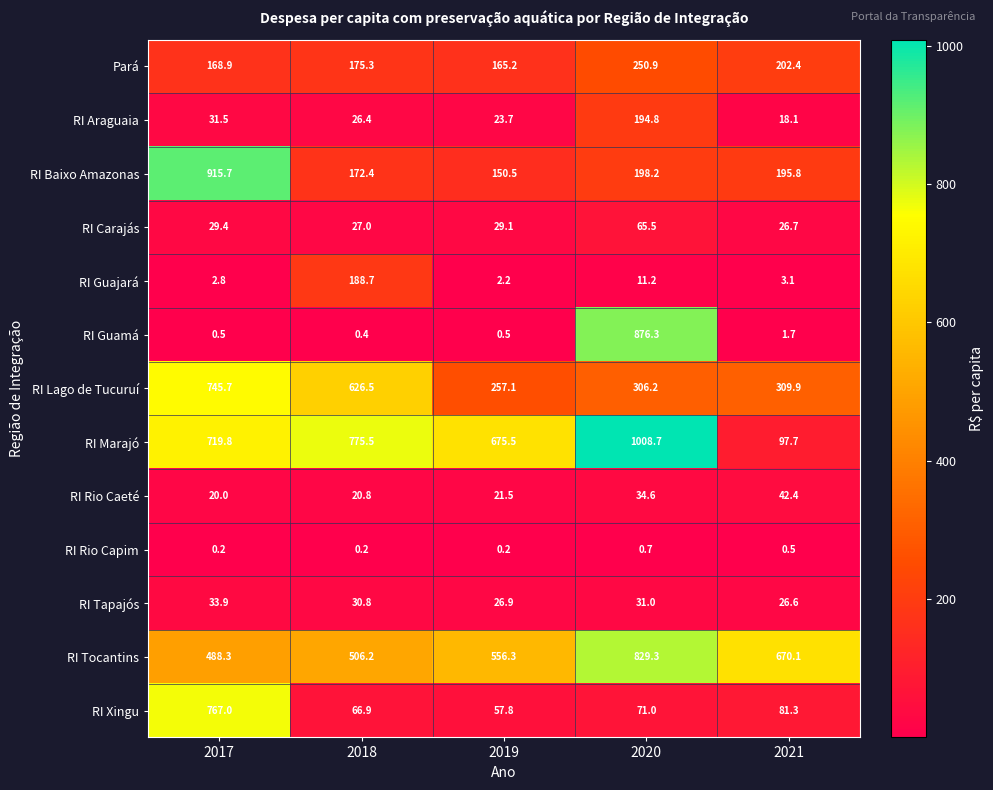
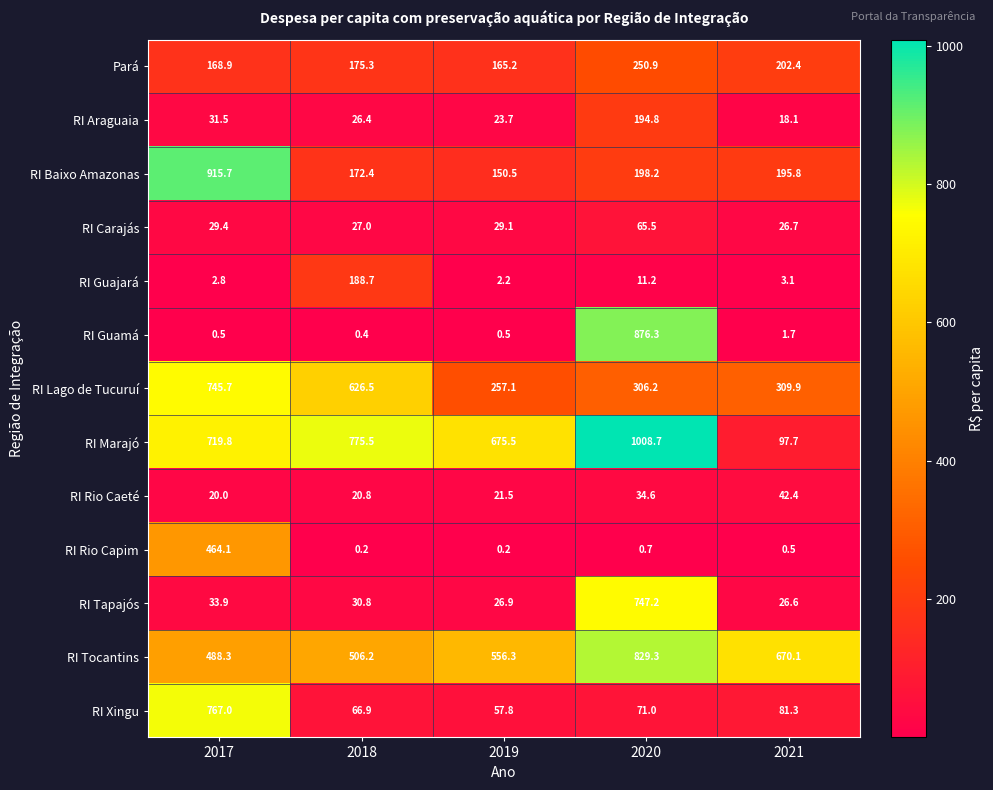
  {
    "Pará": {
      "2017": 168.9,
      "2018": 175.3,
      "2019": 165.2,
      "2020": 250.9,
      "2021": 202.4
    },
    "RI Araguaia": {
      "2017": 31.5,
      "2018": 26.4,
      "2019": 23.7,
      "2020": 194.8,
      "2021": 18.1
    },
    "RI Baixo Amazonas": {
      "2017": 915.7,
      "2018": 172.4,
      "2019": 150.5,
      "2020": 198.2,
      "2021": 195.8
    },
    "RI Carajás": {
      "2017": 29.4,
      "2018": 27.0,
      "2019": 29.1,
      "2020": 65.5,
      "2021": 26.7
    },
    "RI Guajará": {
      "2017": 2.8,
      "2018": 188.7,
      "2019": 2.2,
      "2020": 11.2,
      "2021": 3.1
    },
    "RI Guamá": {
      "2017": 0.5,
      "2018": 0.4,
      "2019": 0.5,
      "2020": 876.3,
      "2021": 1.7
    },
    "RI Lago de Tucuruí": {
      "2017": 745.7,
      "2018": 626.5,
      "2019": 257.1,
      "2020": 306.2,
      "2021": 309.9
    },
    "RI Marajó": {
      "2017": 719.8,
      "2018": 775.5,
      "2019": 675.5,
      "2020": 1008.7,
      "2021": 97.7
    },
    "RI Rio Caeté": {
      "2017": 20.0,
      "2018": 20.8,
      "2019": 21.5,
      "2020": 34.6,
      "2021": 42.4
    },
    "RI Rio Capim": {
-     "2017": 0.2,
+     "2017": 464.1,
      "2018": 0.2,
      "2019": 0.2,
      "2020": 0.7,
      "2021": 0.5
    },
    "RI Tapajós": {
      "2017": 33.9,
      "2018": 30.8,
      "2019": 26.9,
-     "2020": 31.0,
+     "2020": 747.2,
      "2021": 26.6
    },
    "RI Tocantins": {
      "2017": 488.3,
      "2018": 506.2,
      "2019": 556.3,
      "2020": 829.3,
      "2021": 670.1
    },
    "RI Xingu": {
      "2017": 767.0,
      "2018": 66.9,
      "2019": 57.8,
      "2020": 71.0,
      "2021": 81.3
    }
  }
